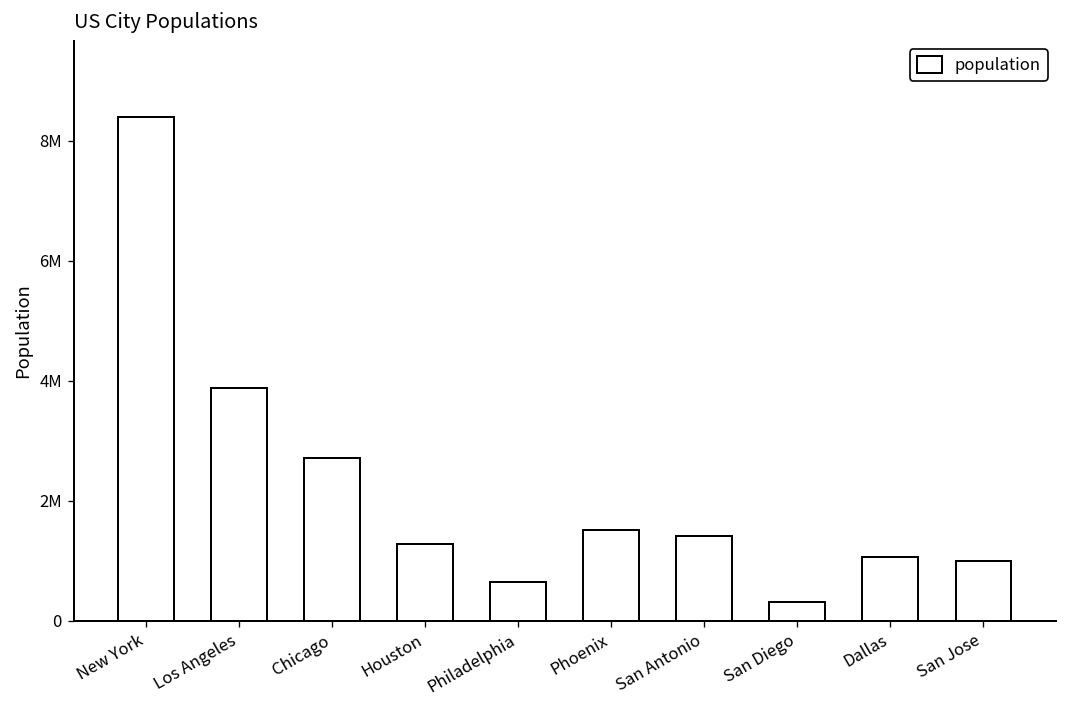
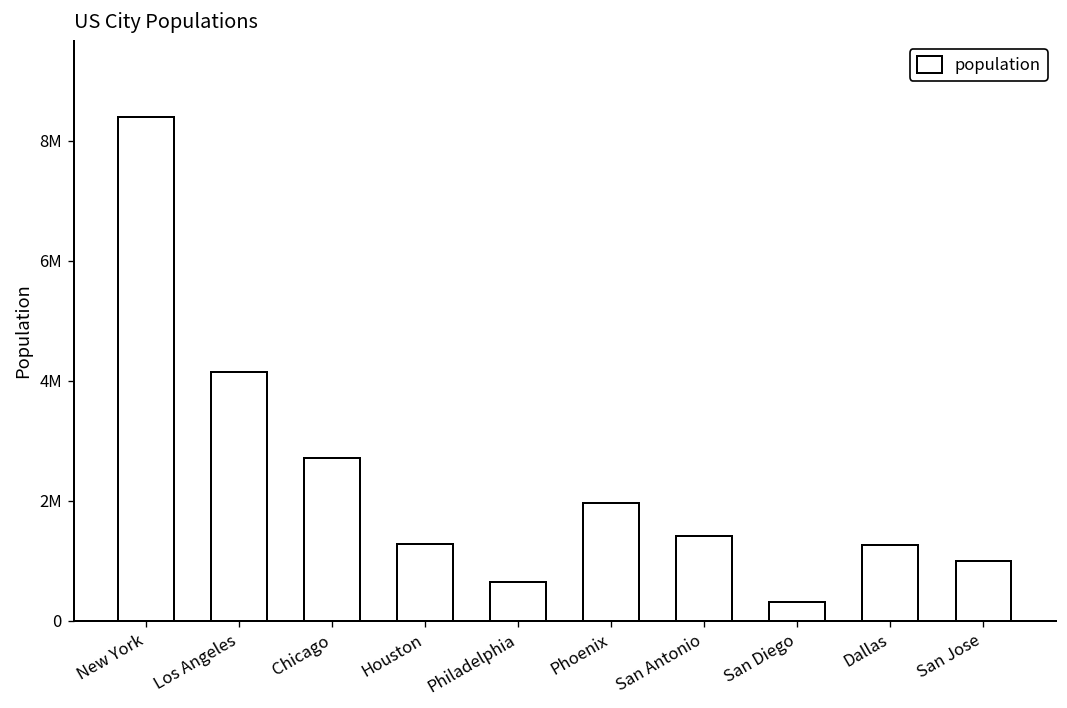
  {
    "New York": 8400000,
-   "Los Angeles": 3900000,
+   "Los Angeles": 4100000,
    "Chicago": 2700000,
    "Houston": 1300000,
    "Philadelphia": 600000,
-   "Phoenix": 1500000,
+   "Phoenix": 2000000,
    "San Antonio": 1400000,
    "San Diego": 300000,
-   "Dallas": 1100000,
+   "Dallas": 1300000,
    "San Jose": 1000000
  }
